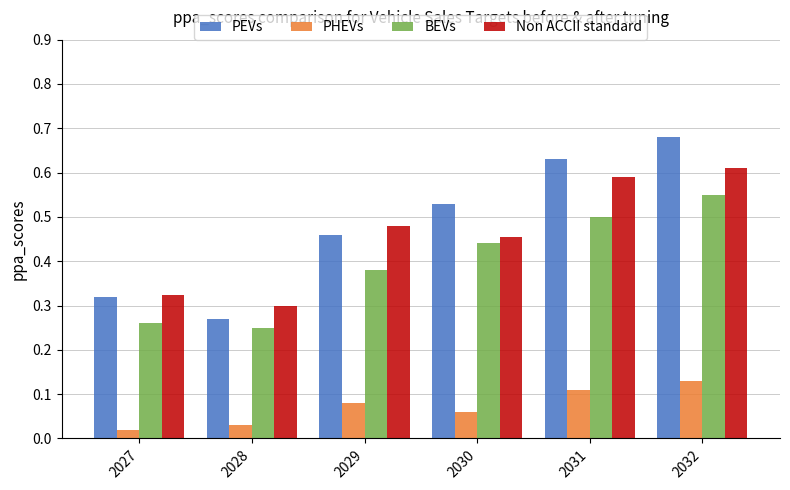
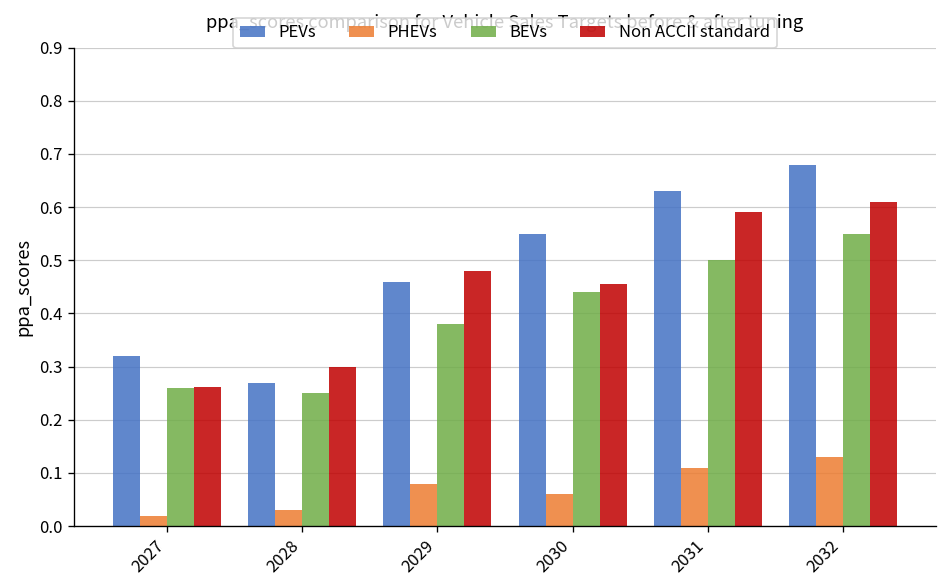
  {
    "PEVs": {
      "2027": 0.32,
      "2028": 0.27,
      "2029": 0.46,
-     "2030": 0.53,
+     "2030": 0.55,
      "2031": 0.63,
      "2032": 0.68
    },
    "PHEVs": {
      "2027": 0.02,
      "2028": 0.03,
      "2029": 0.08,
      "2030": 0.06,
      "2031": 0.11,
      "2032": 0.13
    },
    "BEVs": {
      "2027": 0.26,
      "2028": 0.25,
      "2029": 0.38,
      "2030": 0.44,
      "2031": 0.50,
      "2032": 0.55
    },
    "Non ACCII standard": {
-     "2027": 0.32,
+     "2027": 0.26,
      "2028": 0.30,
      "2029": 0.48,
      "2030": 0.46,
      "2031": 0.59,
      "2032": 0.61
    }
  }
